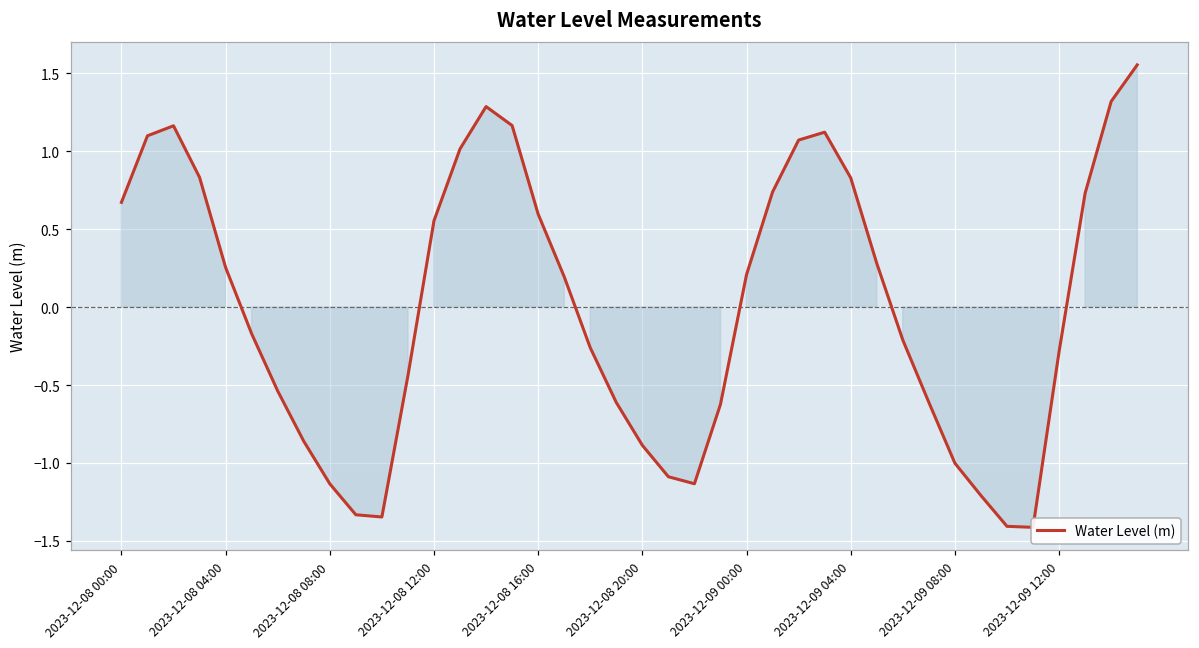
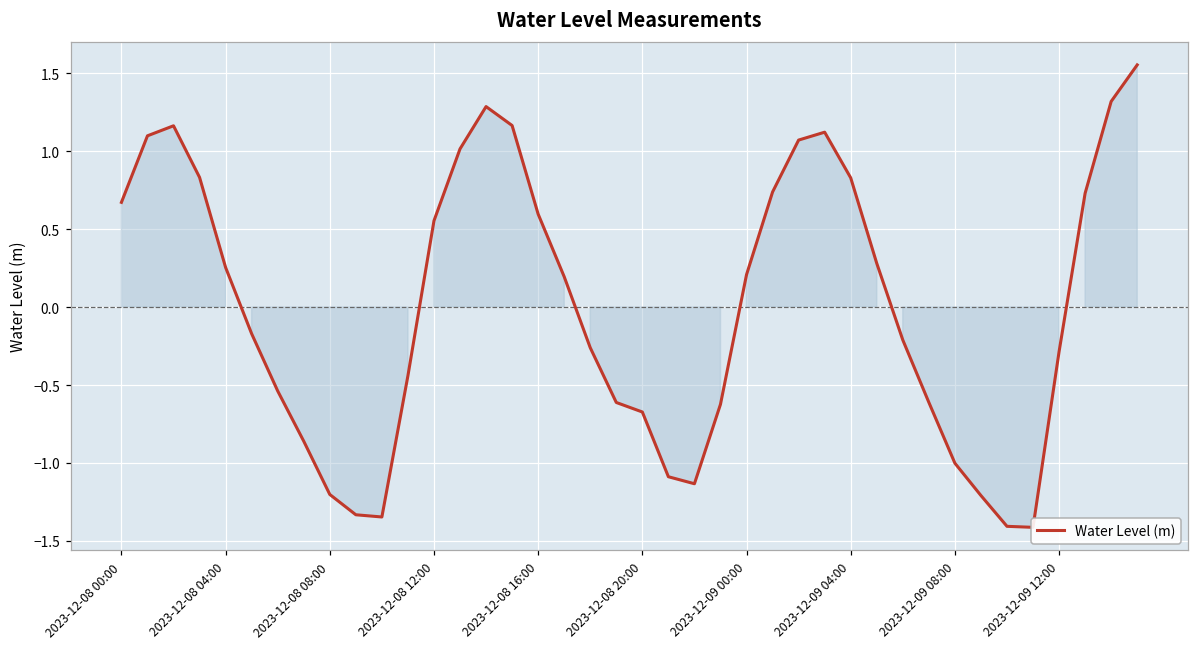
  {
    "2023-12-08 00:00": 0.67,
    "2023-12-08 04:00": 0.25,
-   "2023-12-08 08:00": -1.13,
+   "2023-12-08 08:00": -1.20,
    "2023-12-08 12:00": 0.55,
    "2023-12-08 16:00": 0.60,
-   "2023-12-08 20:00": -0.89,
+   "2023-12-08 20:00": -0.67,
    "2023-12-09 00:00": 0.21,
    "2023-12-09 04:00": 0.83,
    "2023-12-09 08:00": -1.00,
    "2023-12-09 12:00": -0.29
  }
